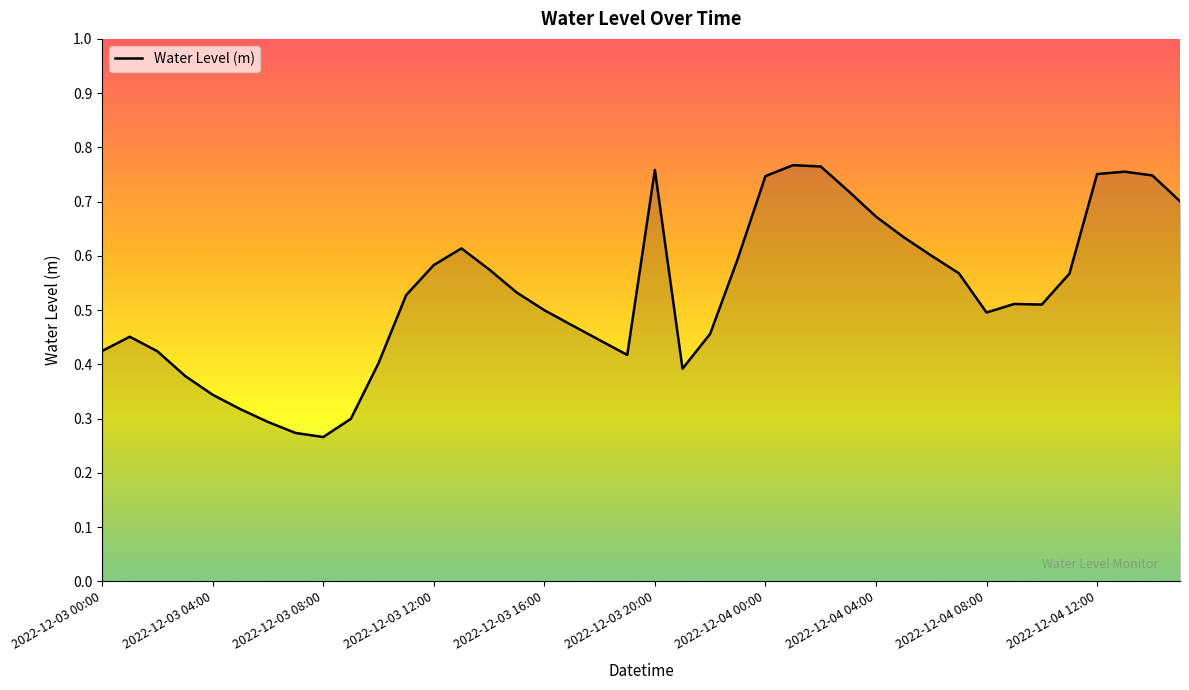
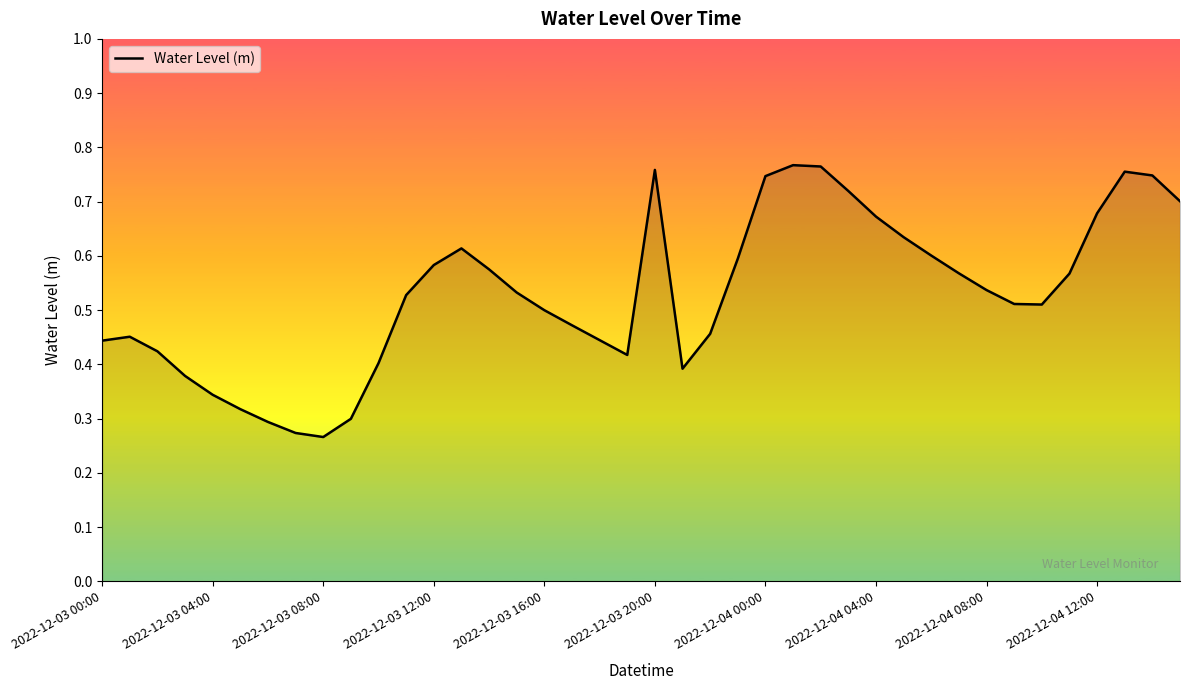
  {
-   "2022-12-03 00:00": 0.42,
+   "2022-12-03 00:00": 0.44,
    "2022-12-03 04:00": 0.34,
    "2022-12-03 08:00": 0.27,
    "2022-12-03 12:00": 0.58,
    "2022-12-03 16:00": 0.50,
    "2022-12-03 20:00": 0.76,
    "2022-12-04 00:00": 0.75,
    "2022-12-04 04:00": 0.67,
-   "2022-12-04 08:00": 0.50,
-   "2022-12-04 12:00": 0.75
+   "2022-12-04 08:00": 0.54,
+   "2022-12-04 12:00": 0.68
  }
